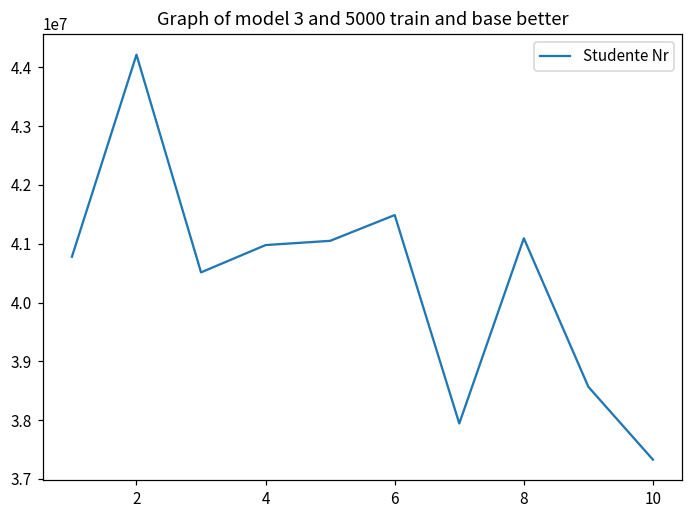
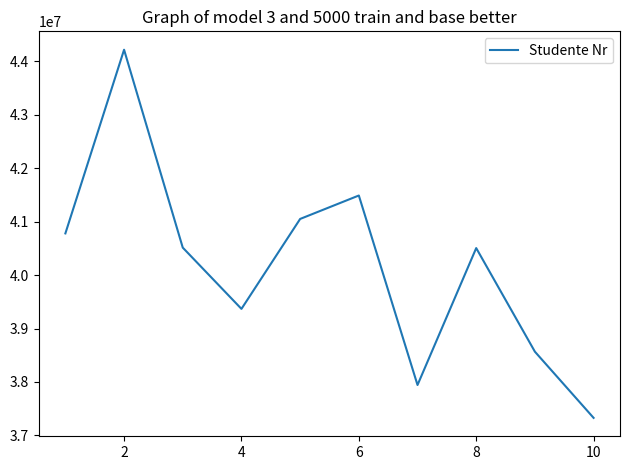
  {
    "2": 44200000,
-   "4": 41000000,
+   "4": 39400000,
    "6": 41500000,
-   "8": 41100000,
+   "8": 40500000,
    "10": 37300000
  }
